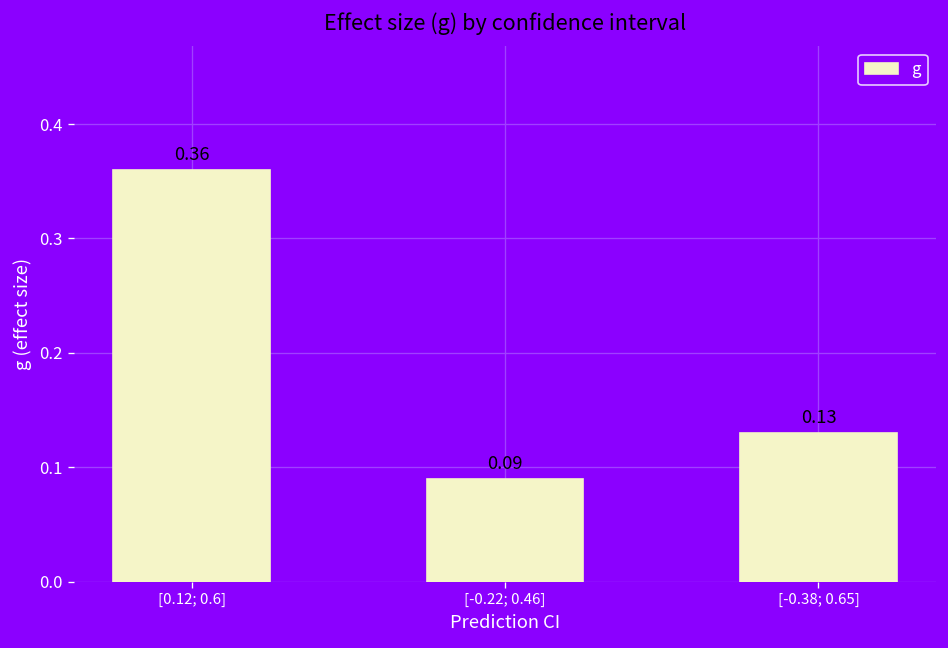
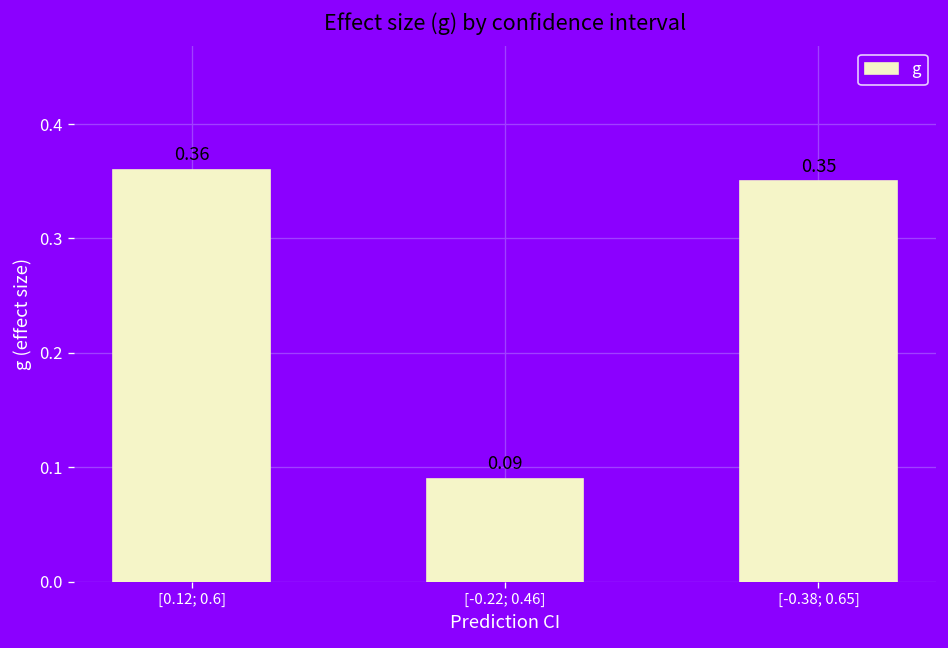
  {
    "[0.12; 0.6]": 0.36,
    "[-0.22; 0.46]": 0.09,
-   "[-0.38; 0.65]": 0.13
+   "[-0.38; 0.65]": 0.35
  }
